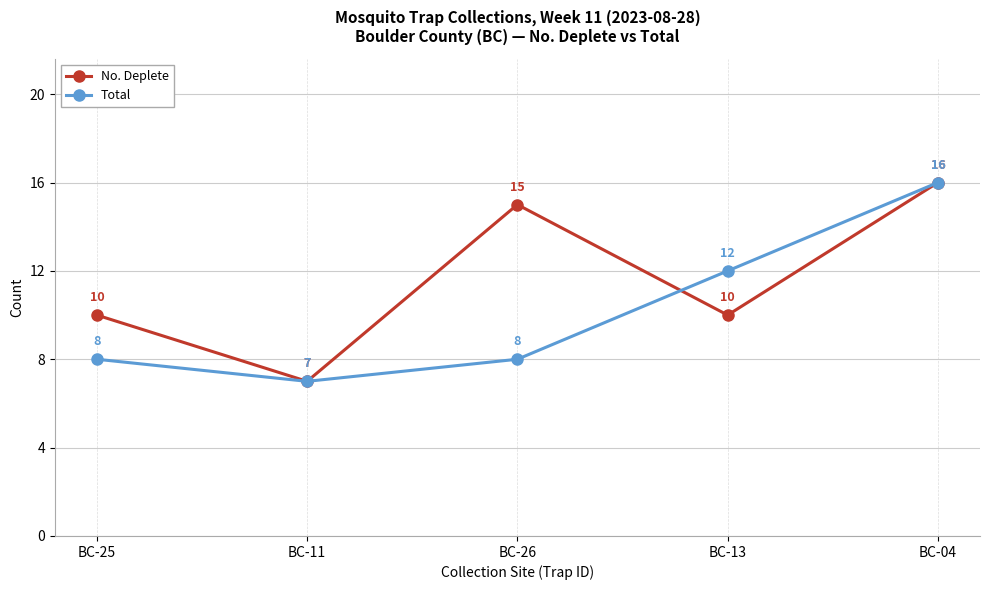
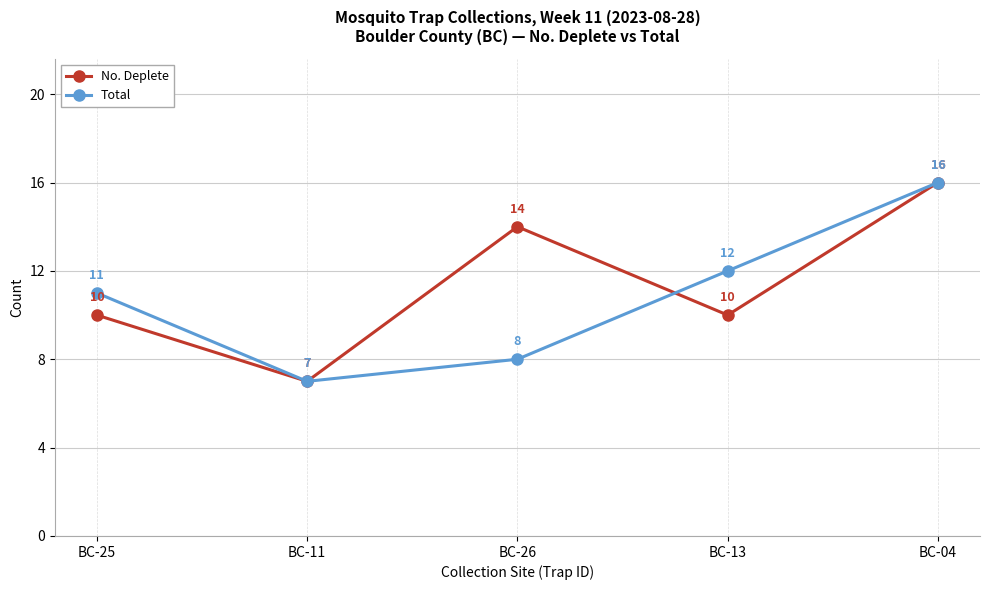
  {
    "No. Deplete": {
-     "BC-26": 15,
+     "BC-26": 14,
      "BC-13": 10
    },
    "Total": {
-     "BC-25": 8,
+     "BC-25": 11,
      "BC-26": 8,
      "BC-13": 12
    }
  }
